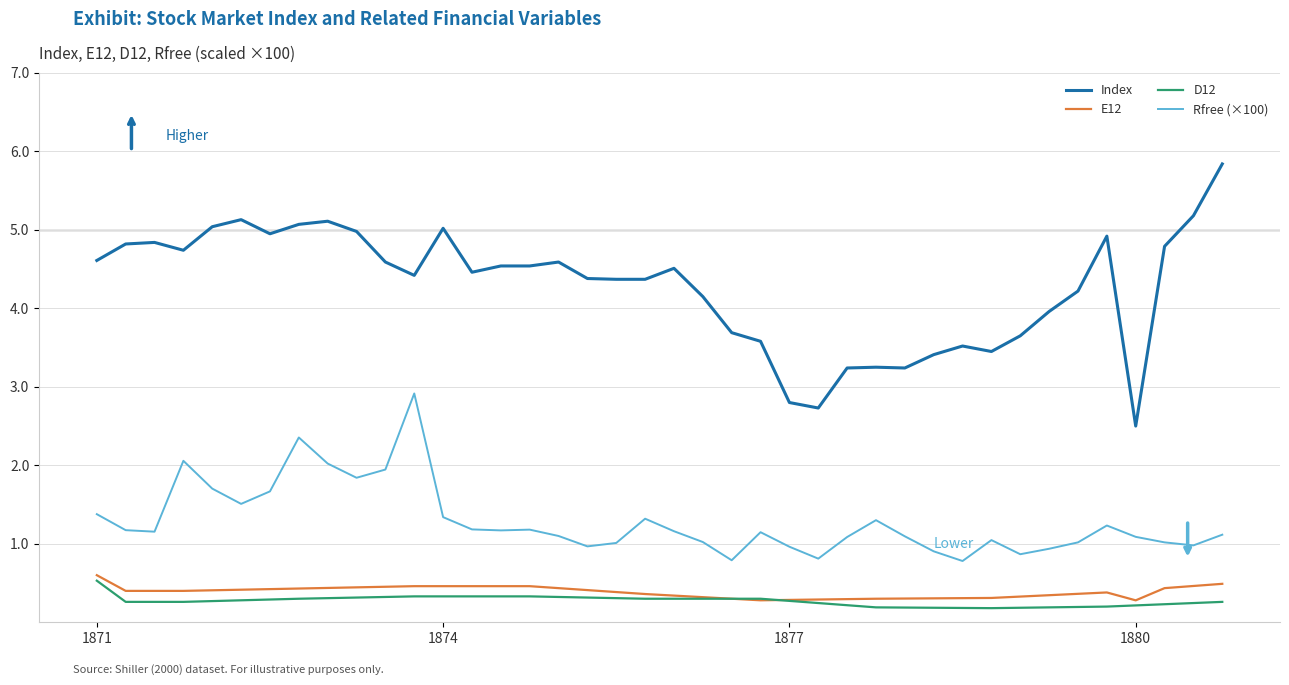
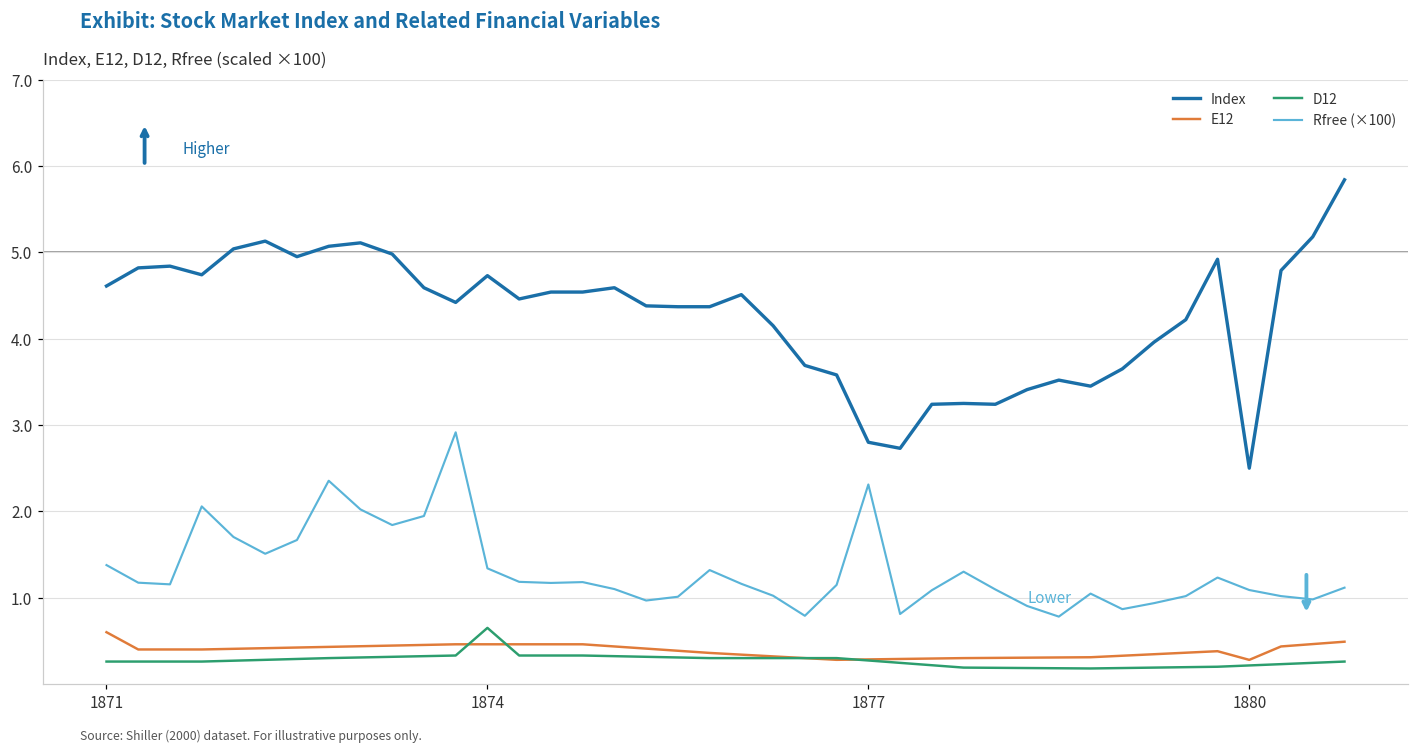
  {
    "Index": {
      "1871": 4.6,
-     "1874": 5.0,
+     "1874": 4.7,
      "1877": 2.8,
      "1880": 2.5
    },
    "E12": {
      "1871": 0.6,
      "1874": 0.5,
      "1880": 0.3
    },
    "D12": {
-     "1871": 0.5,
-     "1874": 0.3,
+     "1871": 0.3,
+     "1874": 0.7,
      "1880": 0.2
    },
    "Rfree (×100)": {
      "1871": 1.4,
      "1874": 1.3,
-     "1877": 1.0,
+     "1877": 2.3,
      "1880": 1.1
    }
  }
